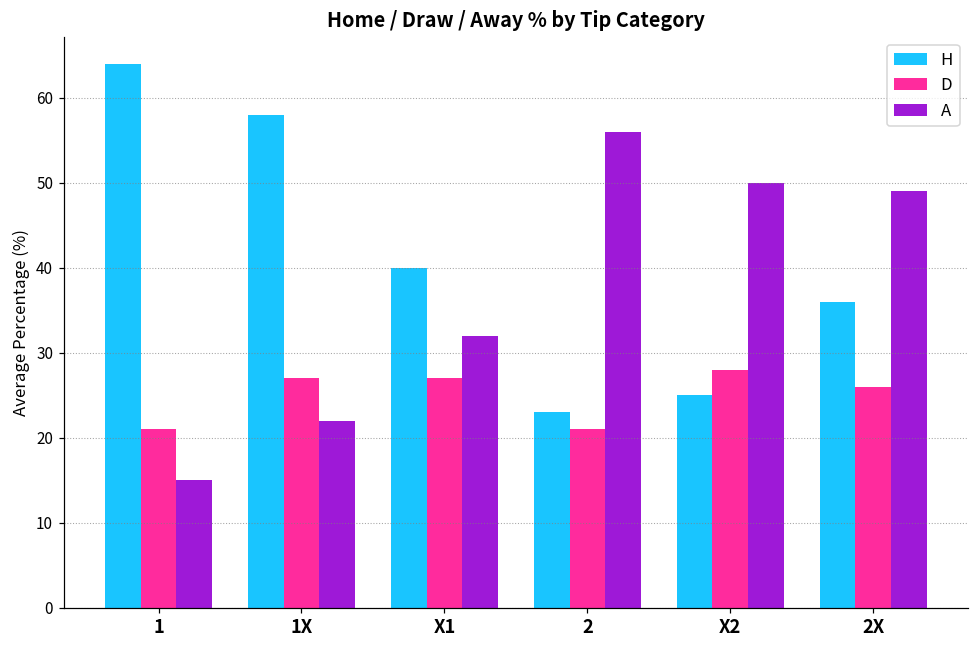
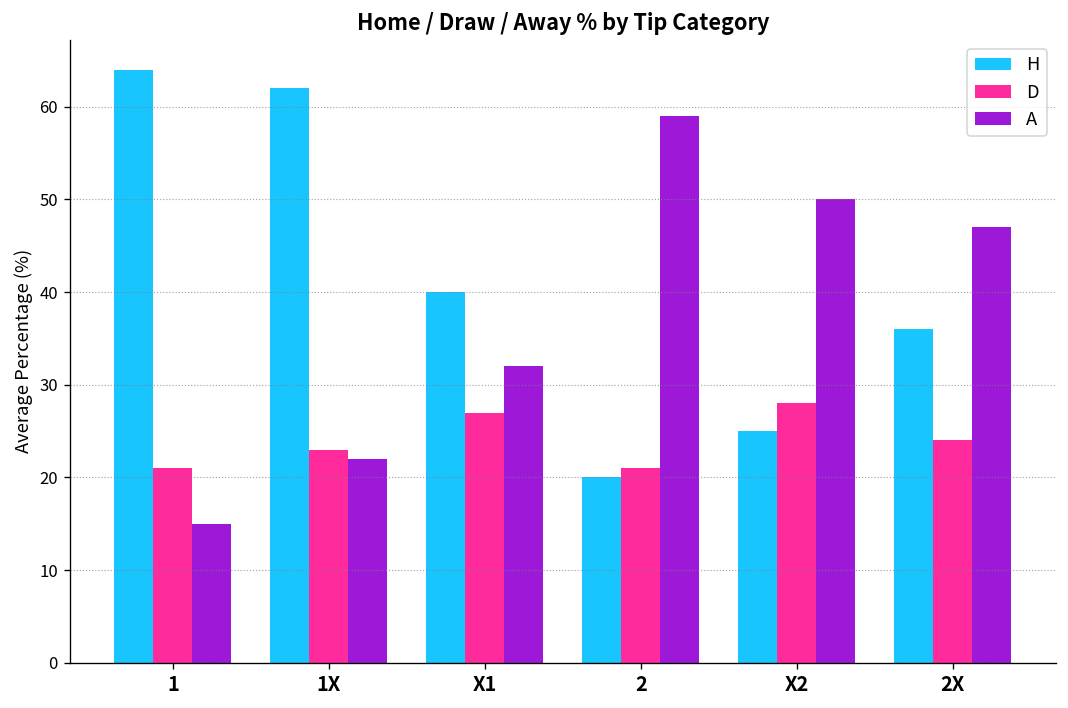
  {
    "H": {
      "1": 64,
-     "1X": 58,
+     "1X": 62,
      "X1": 40,
-     "2": 23,
+     "2": 20,
      "X2": 25,
      "2X": 36
    },
    "D": {
      "1": 21,
-     "1X": 27,
+     "1X": 23,
      "X1": 27,
      "2": 21,
      "X2": 28,
-     "2X": 26
+     "2X": 24
    },
    "A": {
      "1": 15,
      "1X": 22,
      "X1": 32,
-     "2": 56,
+     "2": 59,
      "X2": 50,
-     "2X": 49
+     "2X": 47
    }
  }
